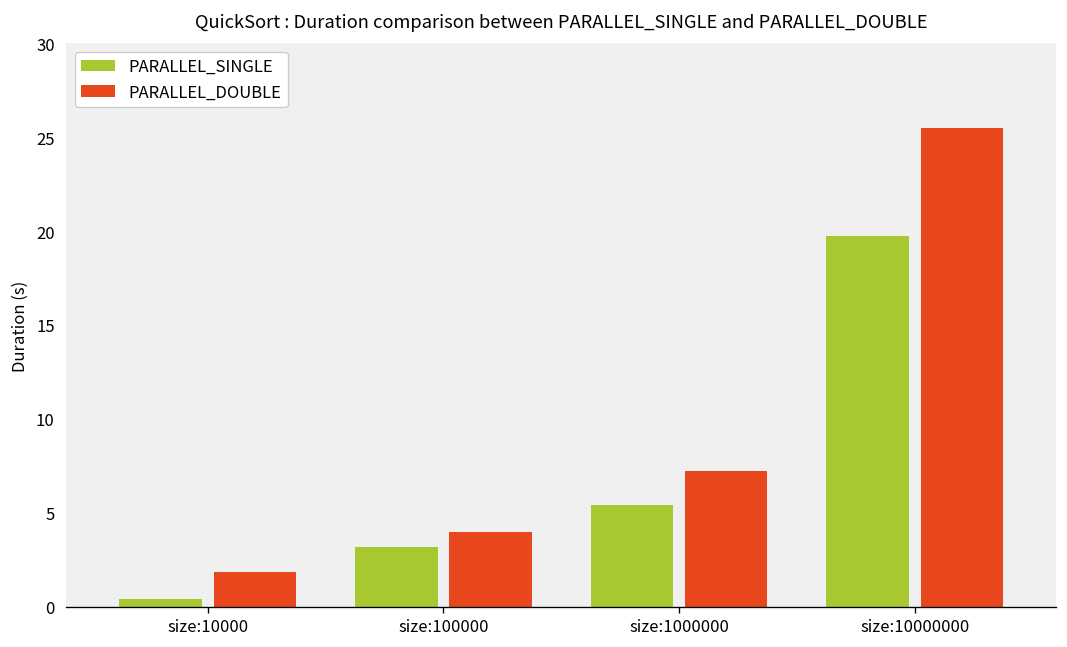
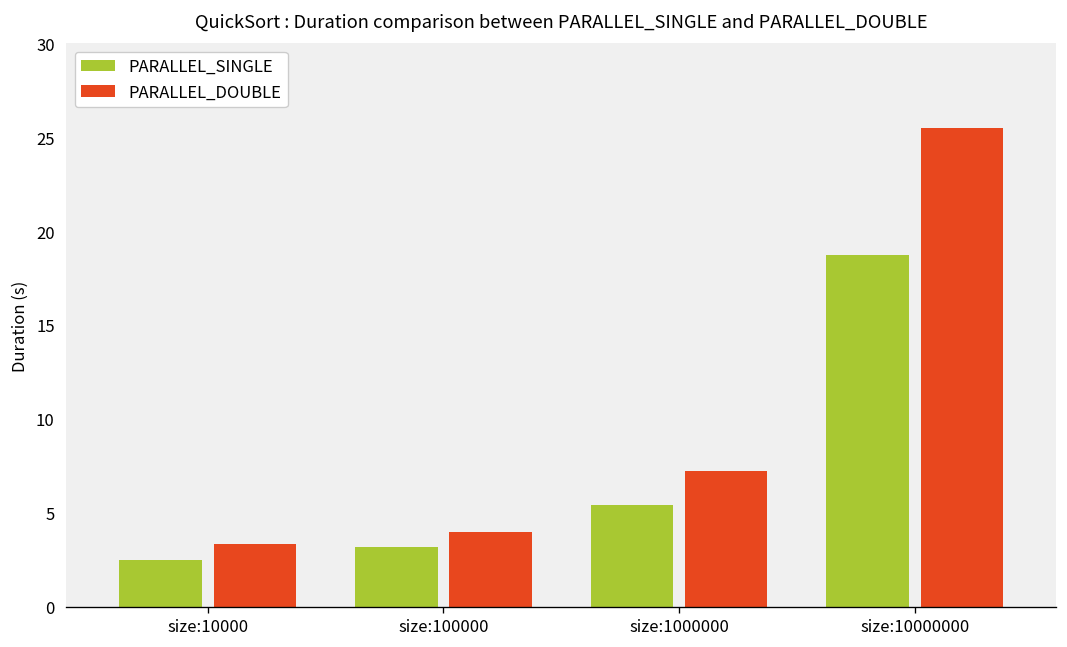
  {
    "PARALLEL_SINGLE": {
-     "size:10000": 0.4,
+     "size:10000": 2.5,
      "size:100000": 3.2,
      "size:1000000": 5.4,
-     "size:10000000": 19.8
+     "size:10000000": 18.7
    },
    "PARALLEL_DOUBLE": {
-     "size:10000": 1.9,
+     "size:10000": 3.3,
      "size:100000": 3.9,
      "size:1000000": 7.2,
      "size:10000000": 25.5
    }
  }
